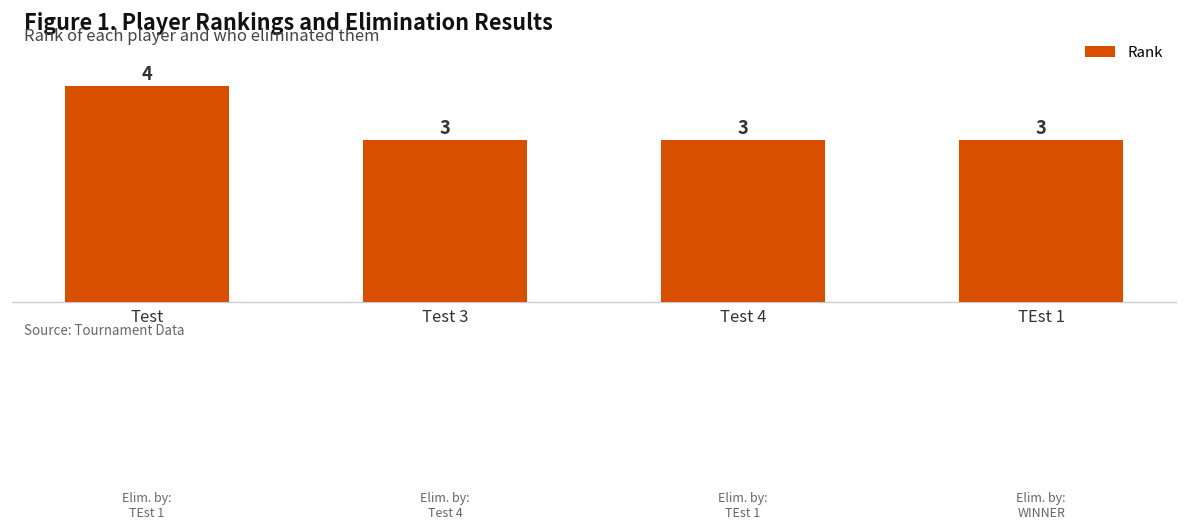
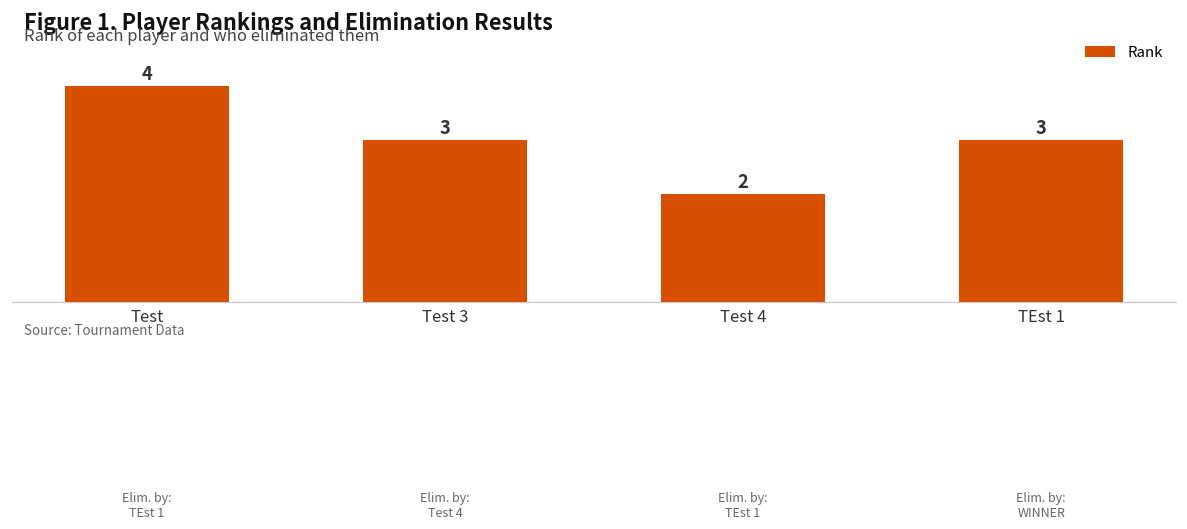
  {
    "Test": 4,
    "Test 3": 3,
-   "Test 4": 3,
+   "Test 4": 2,
    "TEst 1": 3
  }
